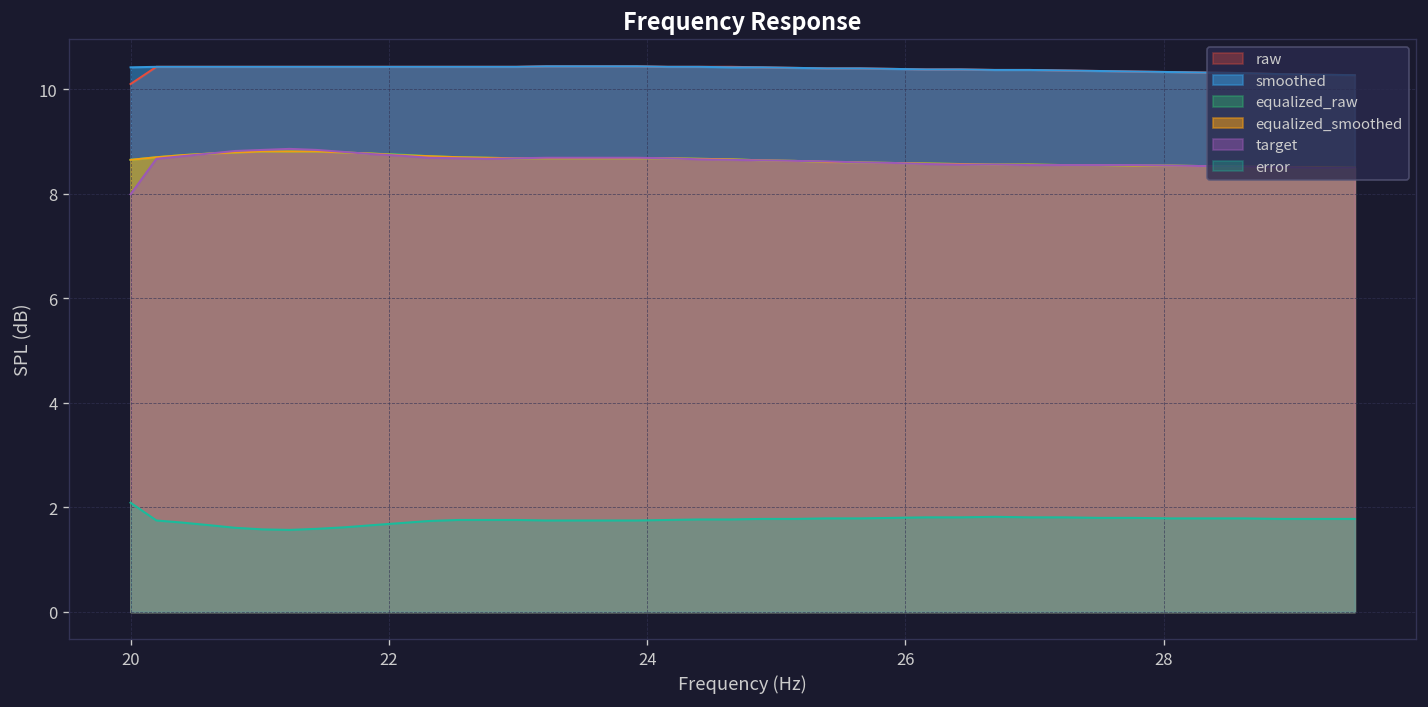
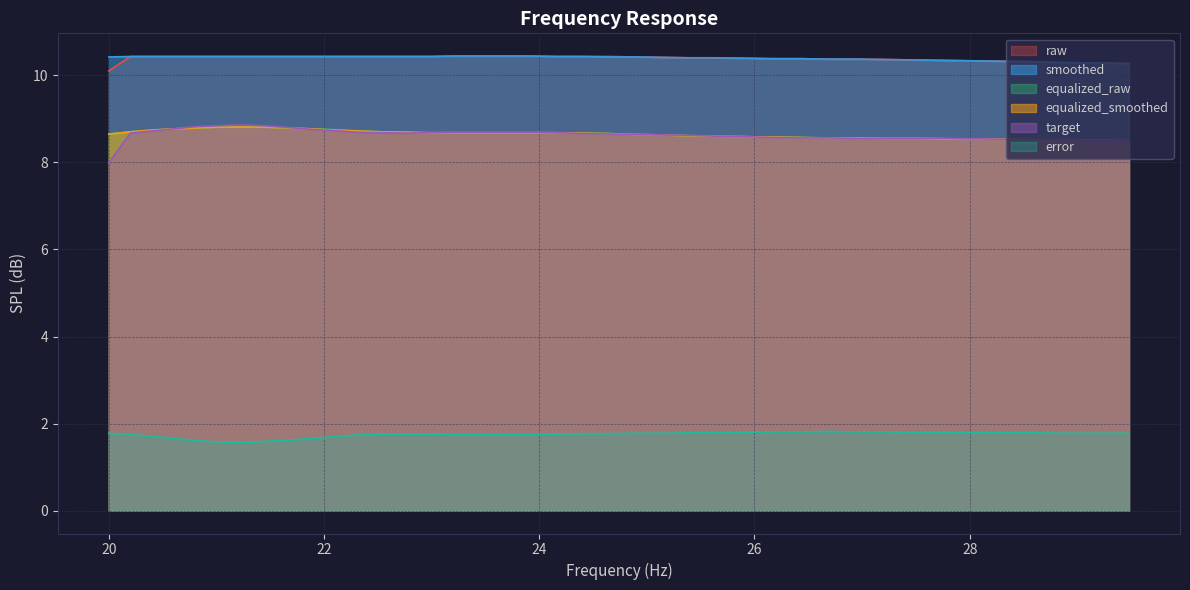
  {
    "raw": {
      "20": 10.1
    },
    "smoothed": {
      "20": 10.4
    },
    "equalized_smoothed": {
      "20": 8.7
    },
    "target": {
      "20": 8.0
    },
    "error": {
-     "20": 2.1
+     "20": 1.8
    }
  }
